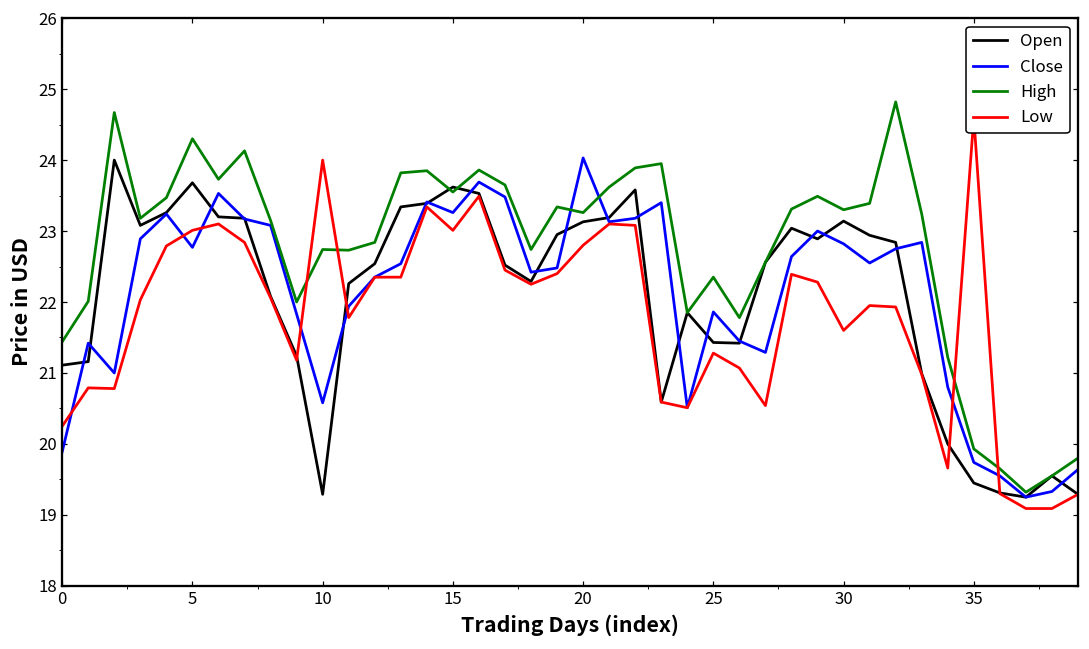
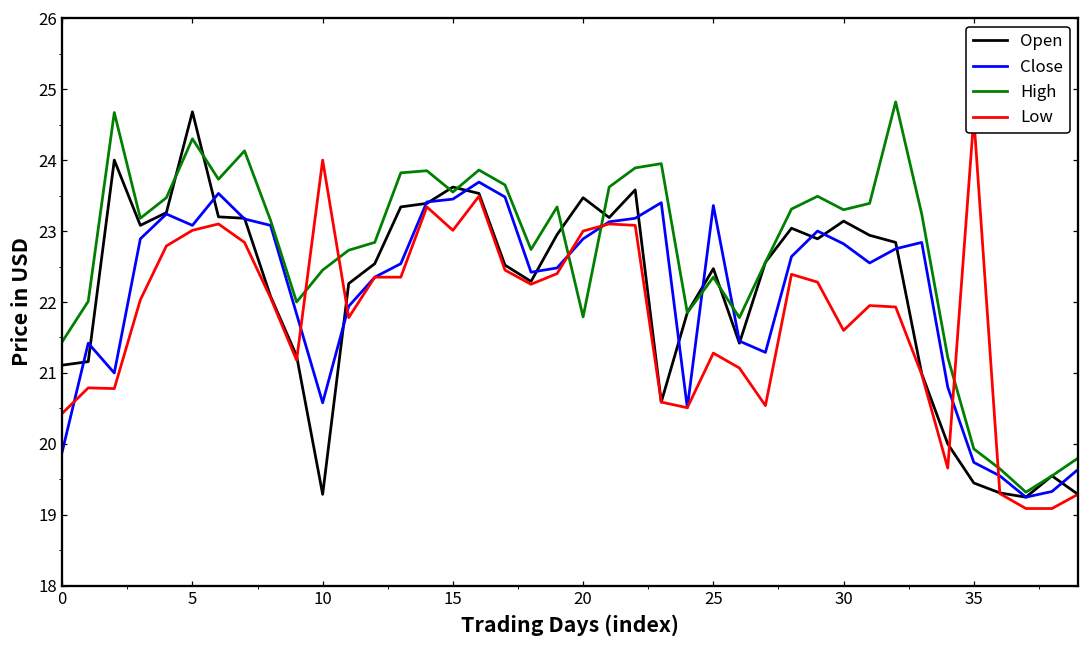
  {
    "Open": {
      "0": 21.1,
-     "5": 23.7,
+     "5": 24.7,
      "10": 19.3,
      "15": 23.6,
-     "20": 23.1,
-     "25": 21.4,
+     "20": 23.5,
+     "25": 22.5,
      "30": 23.1,
      "35": 19.5
    },
    "Close": {
      "0": 19.9,
-     "5": 22.8,
+     "5": 23.1,
      "10": 20.6,
-     "15": 23.3,
-     "20": 24.0,
-     "25": 21.9,
+     "15": 23.5,
+     "20": 22.9,
+     "25": 23.4,
      "30": 22.8,
      "35": 19.7
    },
    "High": {
      "0": 21.4,
      "5": 24.3,
-     "10": 22.7,
+     "10": 22.5,
      "15": 23.6,
-     "20": 23.3,
+     "20": 21.8,
      "25": 22.4,
      "30": 23.3,
      "35": 19.9
    },
    "Low": {
-     "0": 20.3,
+     "0": 20.4,
      "5": 23.0,
      "10": 24.0,
      "15": 23.0,
-     "20": 22.8,
+     "20": 23.0,
      "25": 21.3,
      "30": 21.6
    }
  }
